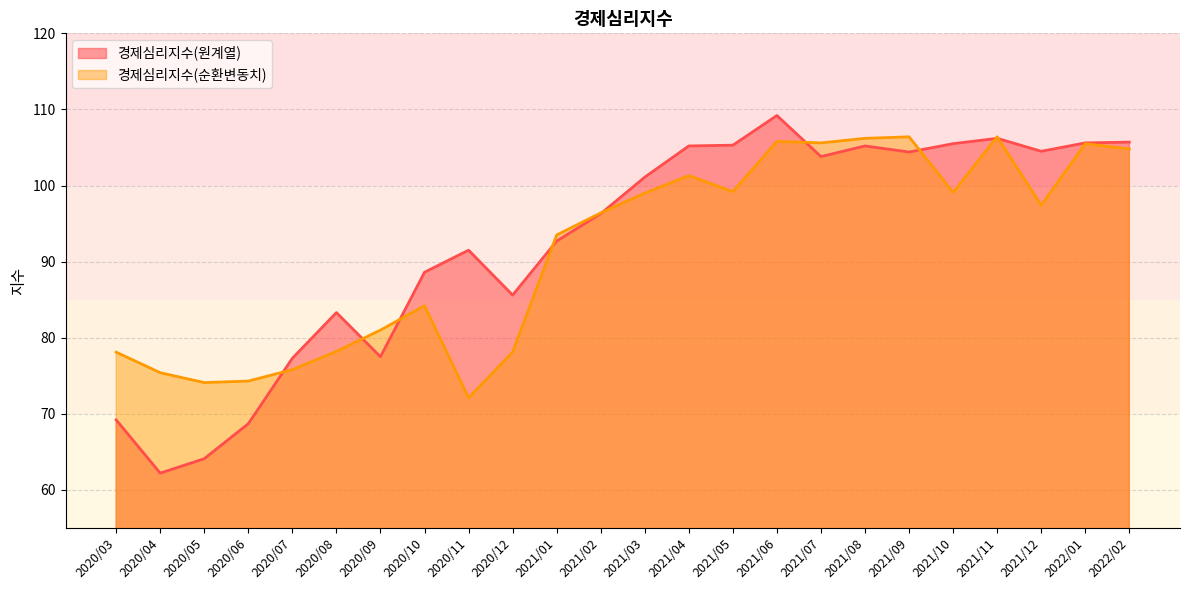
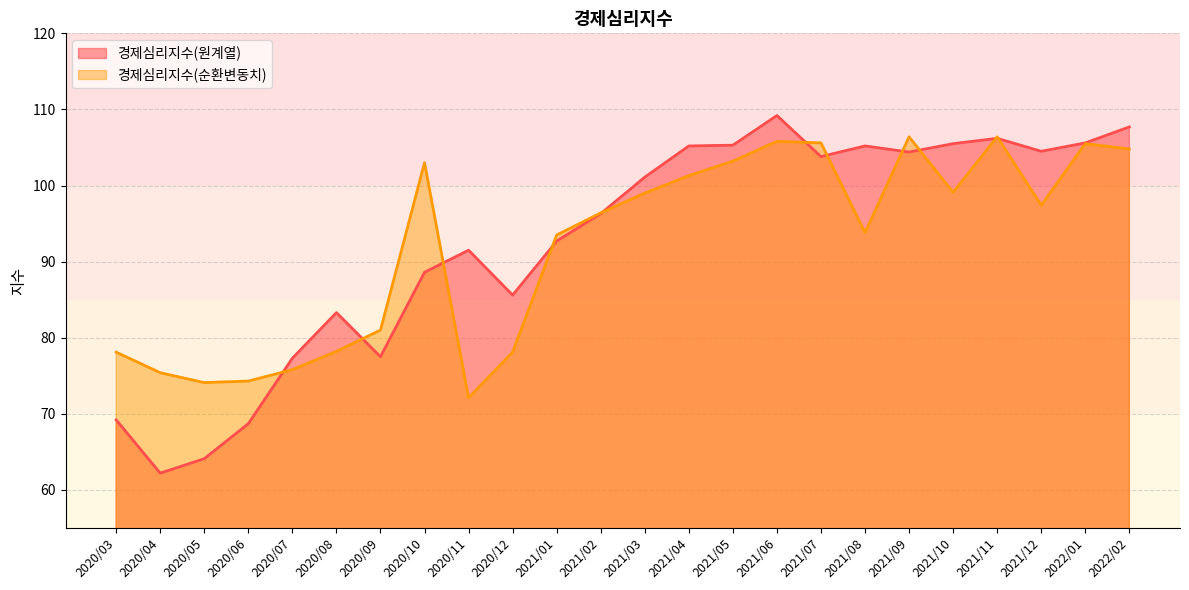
  {
    "경제심리지수(원계열)": {
      "2020/03": 69,
      "2020/04": 62,
      "2020/05": 64,
      "2020/06": 69,
      "2020/07": 77,
      "2020/08": 83,
      "2020/09": 78,
      "2020/10": 89,
      "2020/11": 92,
      "2020/12": 86,
      "2021/01": 93,
      "2021/03": 101,
      "2021/04": 105,
      "2021/05": 105,
      "2021/06": 109,
      "2021/07": 104,
      "2021/08": 105,
      "2021/09": 104,
      "2021/10": 106,
      "2021/12": 105,
-     "2022/02": 106
+     "2022/02": 108
    },
    "경제심리지수(순환변동치)": {
      "2020/03": 78,
      "2020/04": 75,
      "2020/05": 74,
      "2020/06": 74,
      "2020/07": 76,
      "2020/08": 78,
      "2020/09": 81,
-     "2020/10": 84,
+     "2020/10": 103,
      "2020/11": 72,
      "2020/12": 78,
      "2021/01": 94,
      "2021/03": 99,
      "2021/04": 101,
-     "2021/05": 99,
+     "2021/05": 103,
      "2021/06": 106,
      "2021/07": 106,
-     "2021/08": 106,
+     "2021/08": 94,
      "2021/09": 106,
      "2021/10": 99,
      "2021/12": 97,
      "2022/02": 105
    }
  }
